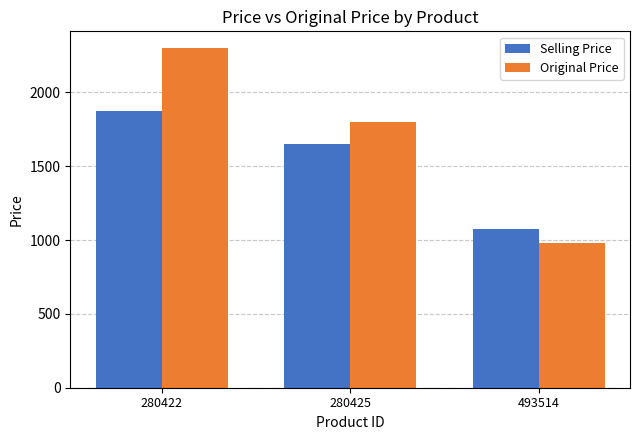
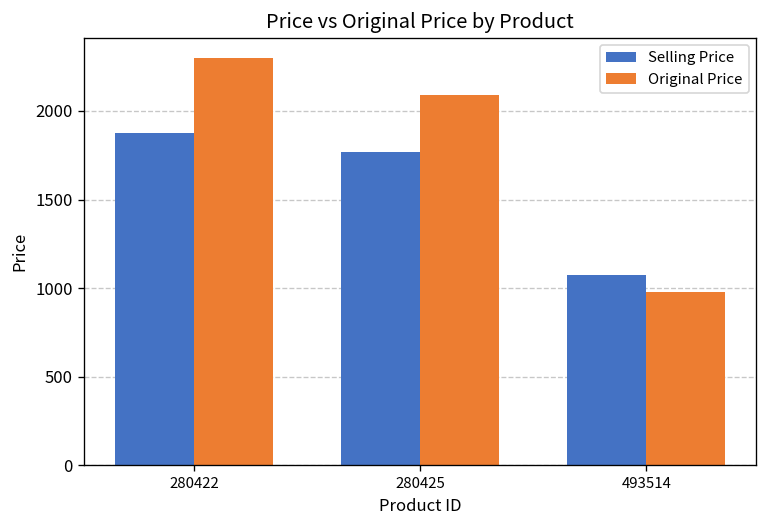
  {
    "Selling Price": {
      "280422": 1870,
-     "280425": 1650,
+     "280425": 1770,
      "493514": 1070
    },
    "Original Price": {
      "280422": 2300,
-     "280425": 1800,
+     "280425": 2090,
      "493514": 980
    }
  }
